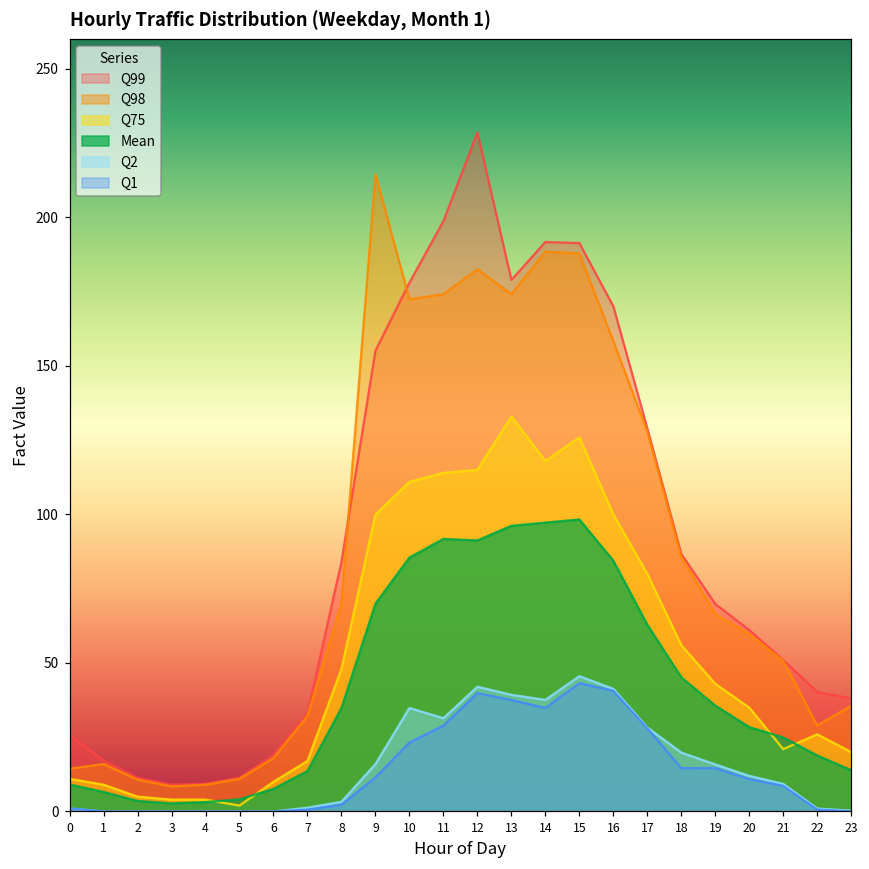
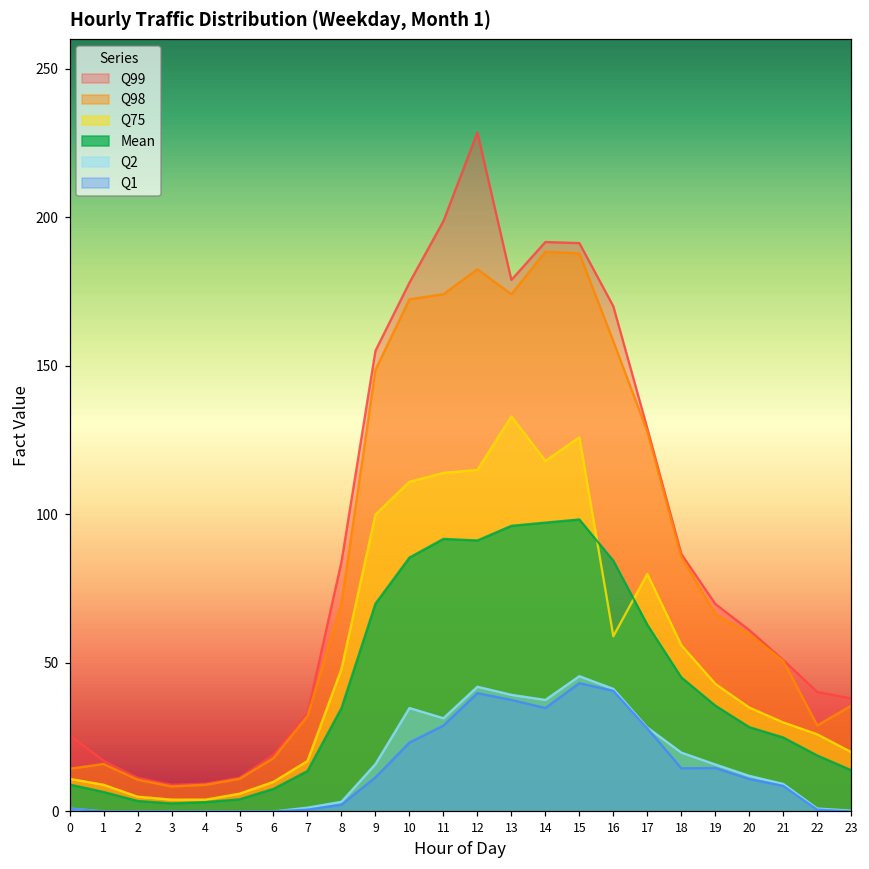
  {
    "Q99": {
      "0": 26,
      "1": 17,
      "6": 19,
      "8": 84,
      "9": 155,
      "10": 178,
      "11": 199,
      "12": 229,
      "13": 179,
      "14": 192,
      "15": 191,
      "16": 170,
      "17": 129,
      "18": 87,
      "19": 70,
      "20": 61,
      "22": 40,
      "23": 38
    },
    "Q98": {
      "0": 14,
      "1": 16,
      "6": 18,
      "8": 70,
-     "9": 215,
+     "9": 149,
      "10": 172,
      "11": 174,
      "12": 183,
      "13": 174,
      "14": 188,
      "15": 188,
      "16": 158,
      "17": 128,
      "18": 86,
      "19": 66,
      "20": 60,
      "22": 29,
      "23": 36
    },
    "Q75": {
      "0": 11,
      "1": 9,
      "2": 5,
      "3": 4,
-     "5": 2,
+     "5": 6,
      "6": 10,
      "7": 17,
      "8": 48,
      "9": 100,
      "10": 111,
      "11": 114,
      "12": 115,
      "13": 133,
      "14": 118,
      "15": 126,
-     "16": 100,
+     "16": 59,
      "17": 80,
      "18": 56,
      "19": 43,
      "20": 35,
-     "21": 21,
+     "21": 30,
      "22": 26,
      "23": 20
    },
    "Mean": {
      "0": 9,
      "1": 7,
      "2": 4,
      "3": 3,
      "5": 4,
      "6": 8,
      "7": 14,
      "8": 35,
      "9": 70,
      "10": 85,
      "11": 92,
      "12": 91,
      "13": 96,
      "14": 97,
      "15": 98,
      "16": 84,
      "17": 63,
      "18": 45,
      "19": 36,
      "20": 28,
      "21": 25,
      "22": 19,
      "23": 14
    },
    "Q2": {
      "8": 3,
      "9": 16,
      "10": 35,
      "11": 31,
      "12": 42,
      "13": 39,
      "14": 38,
      "15": 46,
      "18": 20,
      "19": 16,
      "20": 12
    },
    "Q1": {
      "8": 2,
      "9": 11,
      "10": 23,
      "11": 29,
      "12": 40,
      "13": 38,
      "14": 35,
      "15": 43,
      "18": 15,
      "19": 15,
      "20": 11
    }
  }
